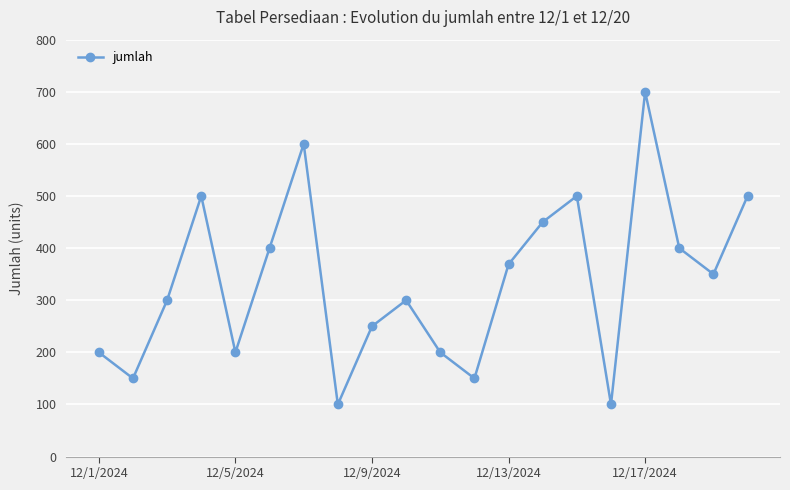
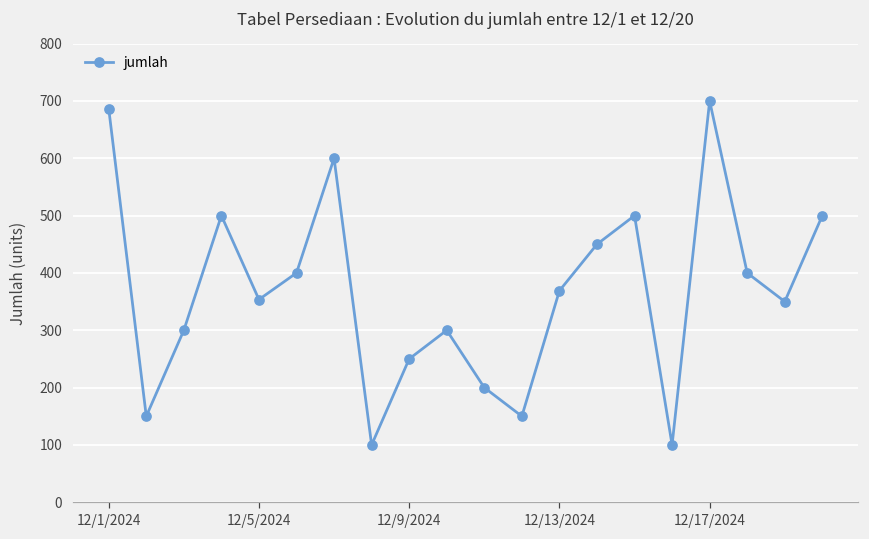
  {
-   "12/1/2024": 200,
-   "12/5/2024": 200,
+   "12/1/2024": 690,
+   "12/5/2024": 350,
    "12/9/2024": 250,
    "12/13/2024": 370,
    "12/17/2024": 700
  }
